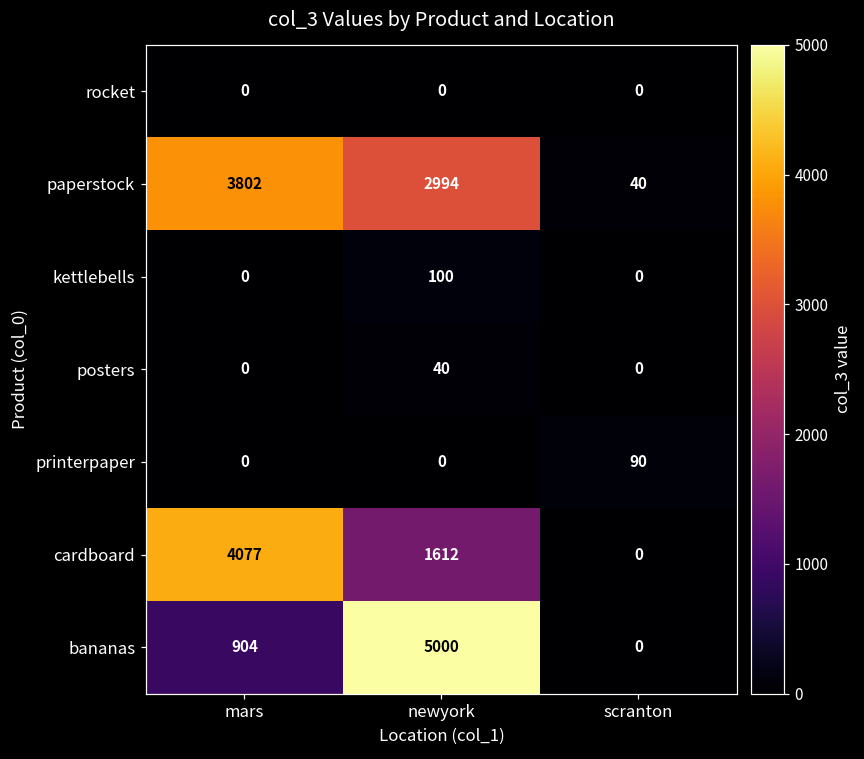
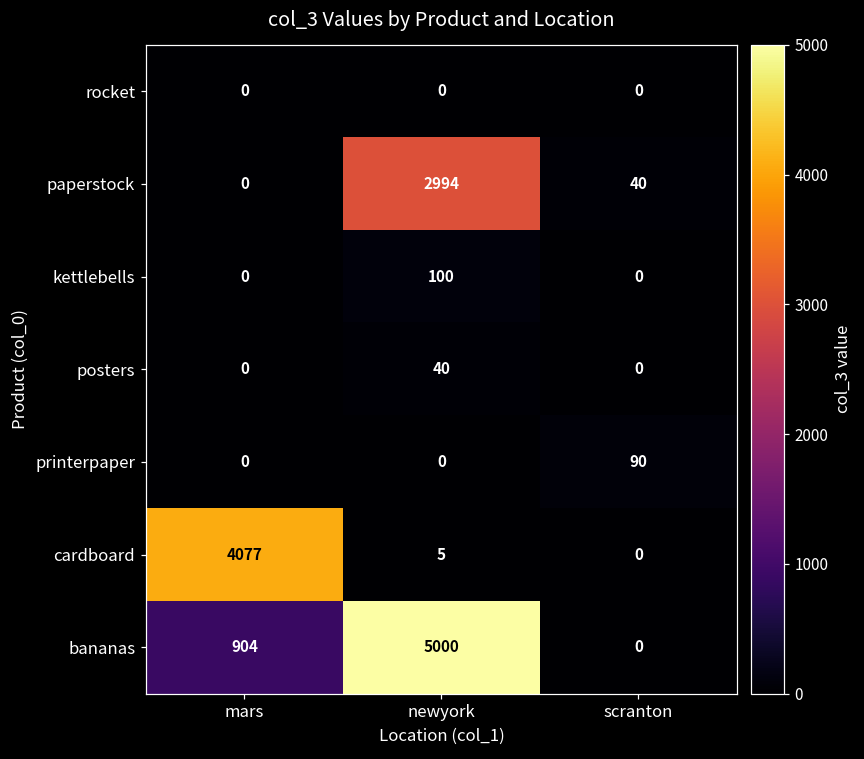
  {
    "rocket": {
      "mars": 0,
      "newyork": 0,
      "scranton": 0
    },
    "paperstock": {
-     "mars": 3802,
+     "mars": 0,
      "newyork": 2994,
      "scranton": 40
    },
    "kettlebells": {
      "mars": 0,
      "newyork": 100,
      "scranton": 0
    },
    "posters": {
      "mars": 0,
      "newyork": 40,
      "scranton": 0
    },
    "printerpaper": {
      "mars": 0,
      "newyork": 0,
      "scranton": 90
    },
    "cardboard": {
      "mars": 4077,
-     "newyork": 1612,
+     "newyork": 5,
      "scranton": 0
    },
    "bananas": {
      "mars": 904,
      "newyork": 5000,
      "scranton": 0
    }
  }
